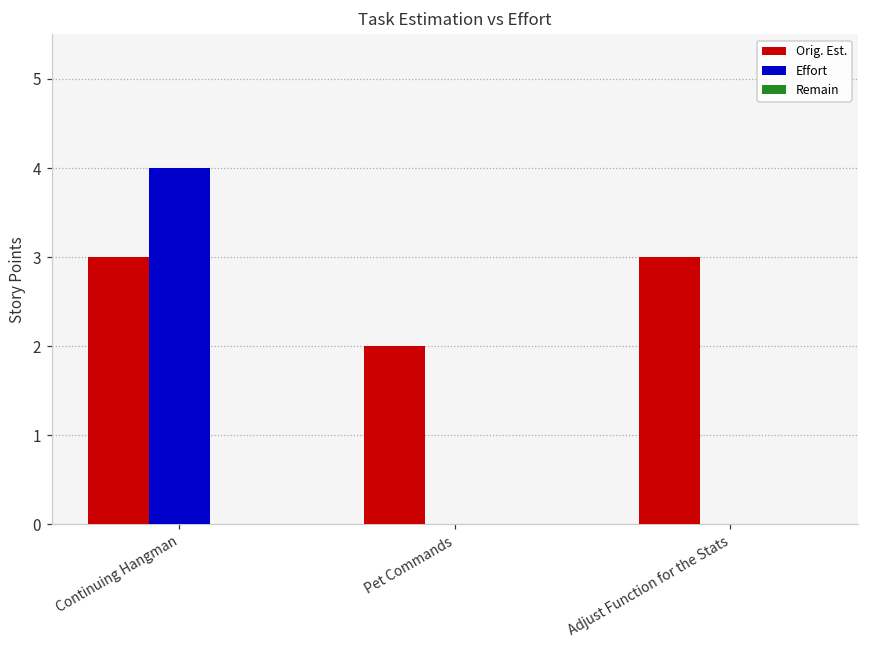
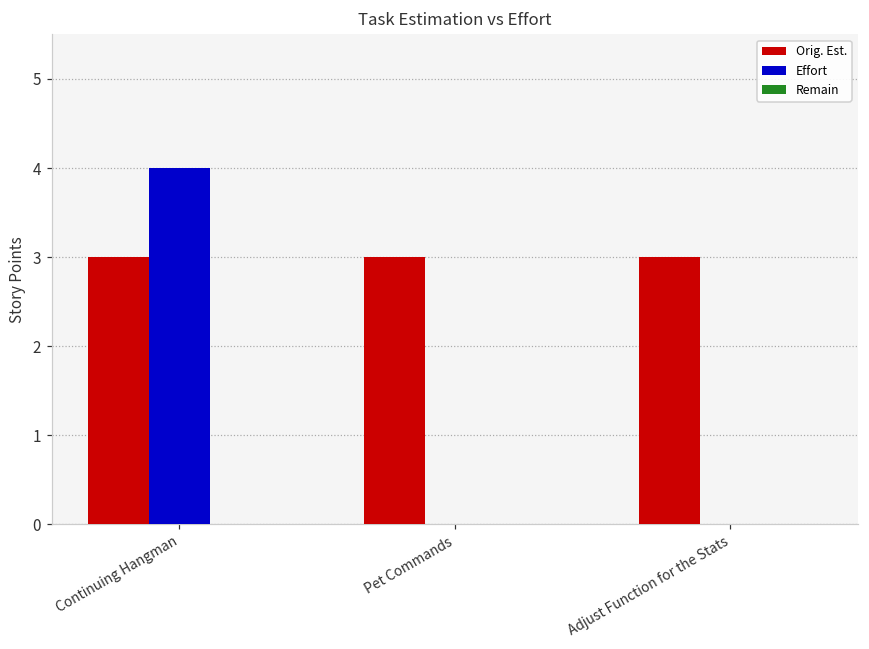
  {
    "Orig. Est.": {
      "Continuing Hangman": 3,
-     "Pet Commands": 2,
+     "Pet Commands": 3,
      "Adjust Function for the Stats": 3
    },
    "Effort": {
      "Continuing Hangman": 4,
      "Pet Commands": 0,
      "Adjust Function for the Stats": 0
    },
    "Remain": {
      "Continuing Hangman": 0,
      "Pet Commands": 0,
      "Adjust Function for the Stats": 0
    }
  }
